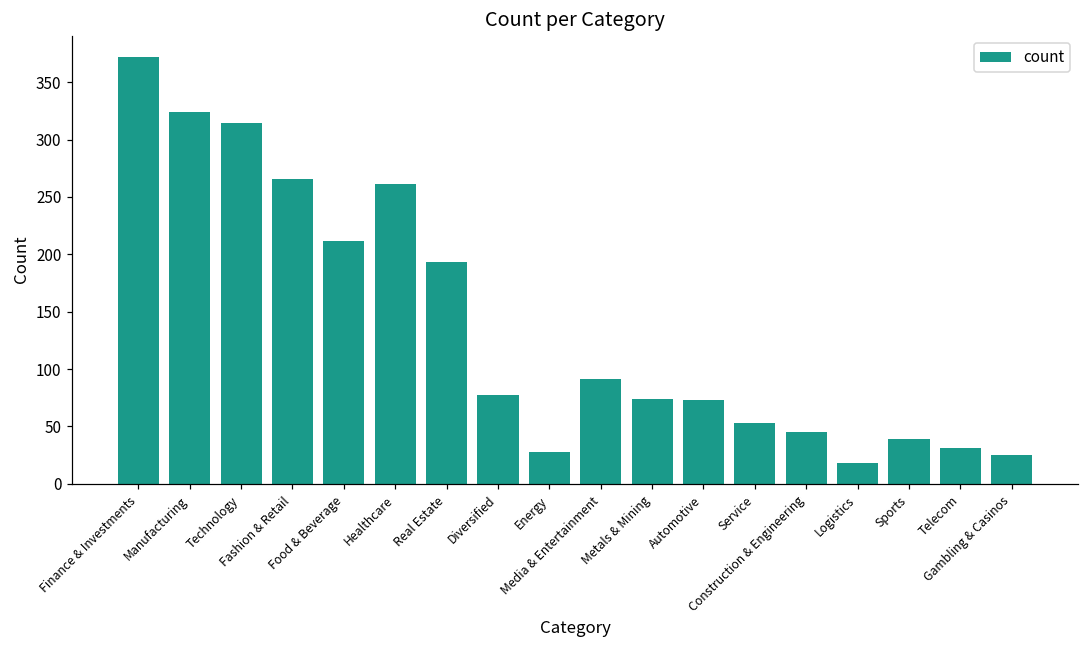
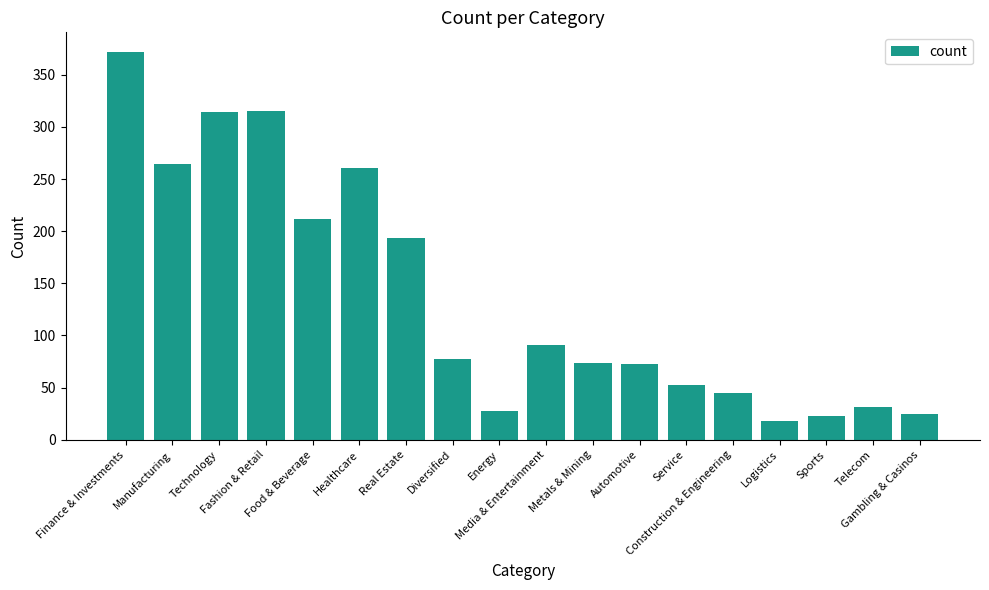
  {
    "Finance & Investments": 372,
-   "Manufacturing": 324,
+   "Manufacturing": 264,
    "Technology": 314,
-   "Fashion & Retail": 266,
+   "Fashion & Retail": 315,
    "Food & Beverage": 212,
    "Healthcare": 261,
    "Real Estate": 193,
    "Diversified": 77,
    "Energy": 28,
    "Media & Entertainment": 91,
    "Metals & Mining": 74,
    "Automotive": 73,
    "Service": 53,
    "Construction & Engineering": 45,
    "Logistics": 18,
-   "Sports": 39,
+   "Sports": 23,
    "Telecom": 31,
    "Gambling & Casinos": 25
  }
